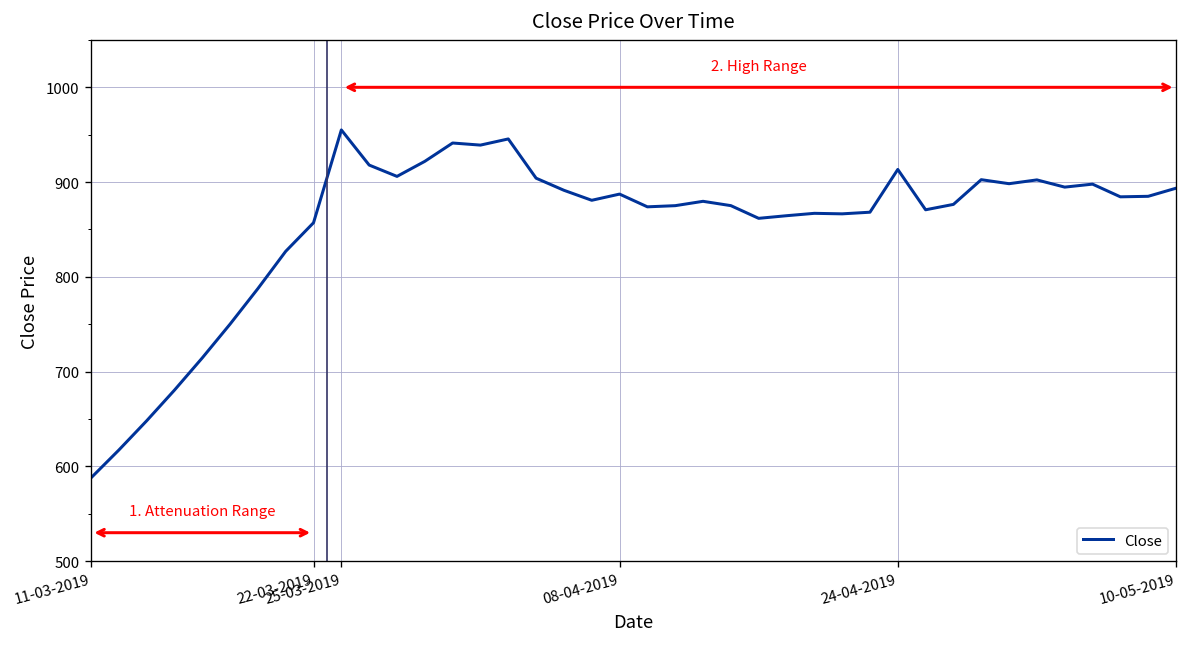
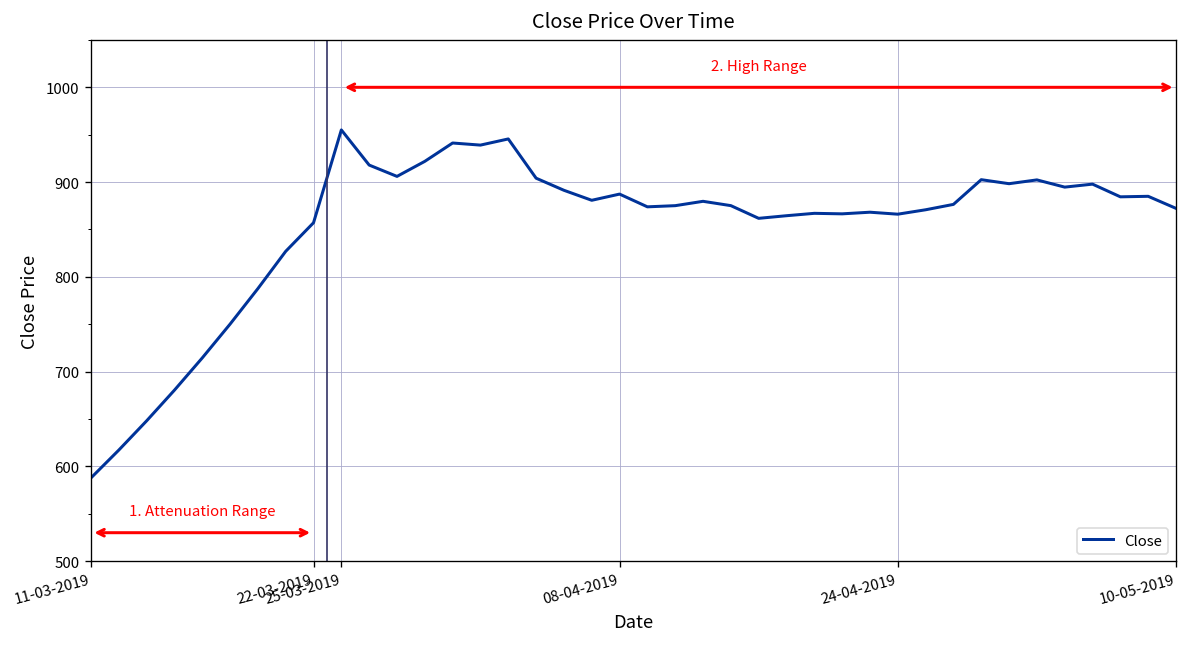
  {
    "11-03-2019": 590,
    "22-03-2019": 860,
    "25-03-2019": 960,
    "08-04-2019": 890,
-   "24-04-2019": 910,
-   "10-05-2019": 890
+   "24-04-2019": 870,
+   "10-05-2019": 870
  }
